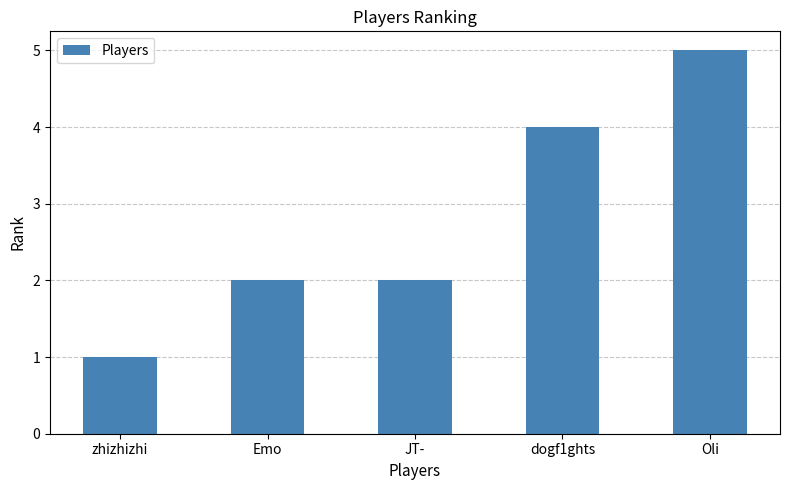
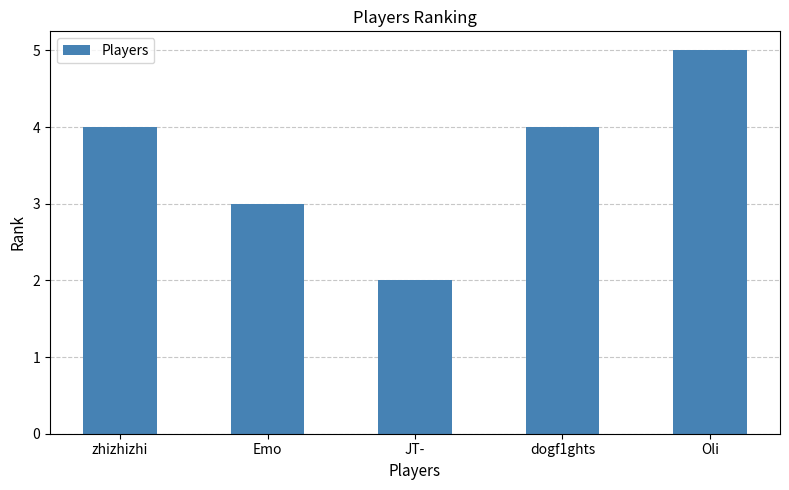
  {
-   "zhizhizhi": 1,
-   "Emo": 2,
+   "zhizhizhi": 4,
+   "Emo": 3,
    "JT-": 2,
    "dogf1ghts": 4,
    "Oli": 5
  }
